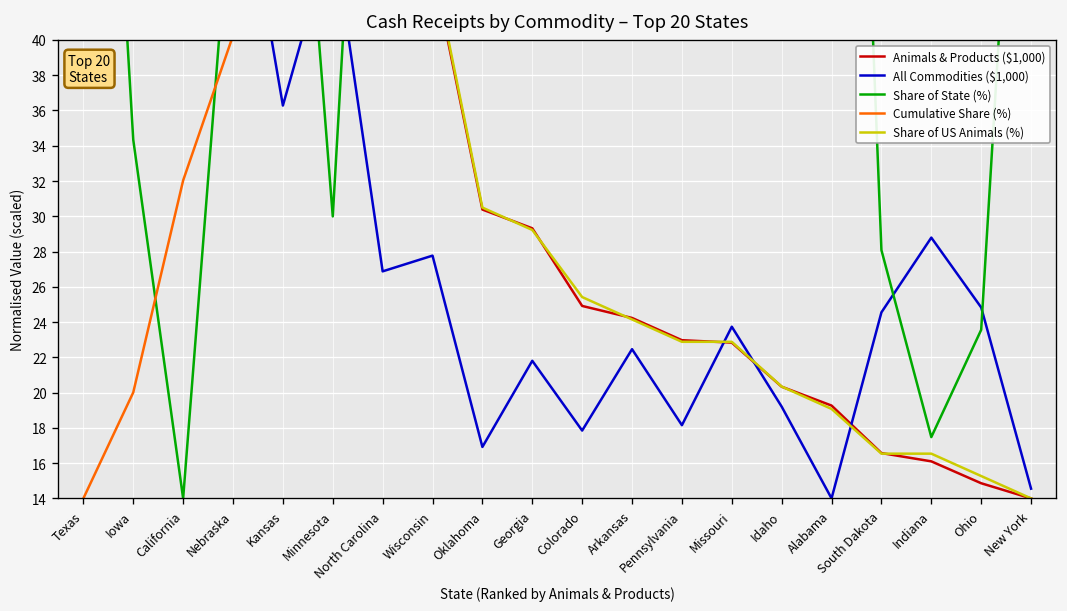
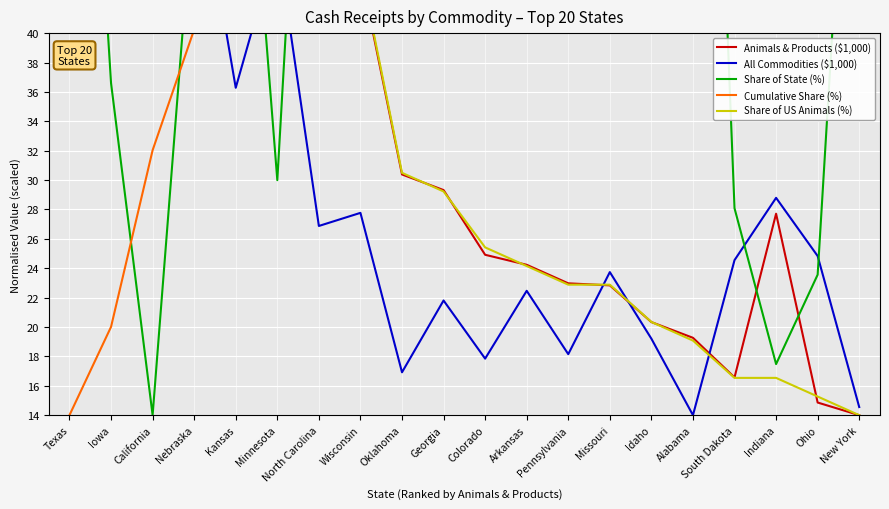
  {
    "Animals & Products ($1,000)": {
      "Colorado": 24.9,
      "Alabama": 19.3,
-     "Indiana": 16.1,
+     "Indiana": 27.7,
      "Ohio": 14.9
    },
    "All Commodities ($1,000)": {
      "Kansas": 36.3,
      "North Carolina": 26.9,
      "Wisconsin": 27.8,
      "Oklahoma": 16.9,
      "Georgia": 21.8,
      "Colorado": 17.8,
      "Arkansas": 22.5,
      "Pennsylvania": 18.2,
      "Missouri": 23.7,
      "Idaho": 19.2,
      "Alabama": 14.0,
      "South Dakota": 24.6,
      "Indiana": 28.8,
      "Ohio": 24.8,
      "New York": 14.6
    },
    "Share of State (%)": {
-     "Iowa": 34.3,
+     "Iowa": 36.6,
      "California": 14.0,
      "Minnesota": 30.0,
      "South Dakota": 28.1,
      "Indiana": 17.5,
      "Ohio": 23.6
    },
    "Cumulative Share (%)": {
      "Texas": 14.0,
      "Iowa": 20.0,
      "California": 32.0
    },
    "Share of US Animals (%)": {
      "Colorado": 25.4,
      "Alabama": 19.1,
      "Indiana": 16.5,
      "Ohio": 15.3
    }
  }
